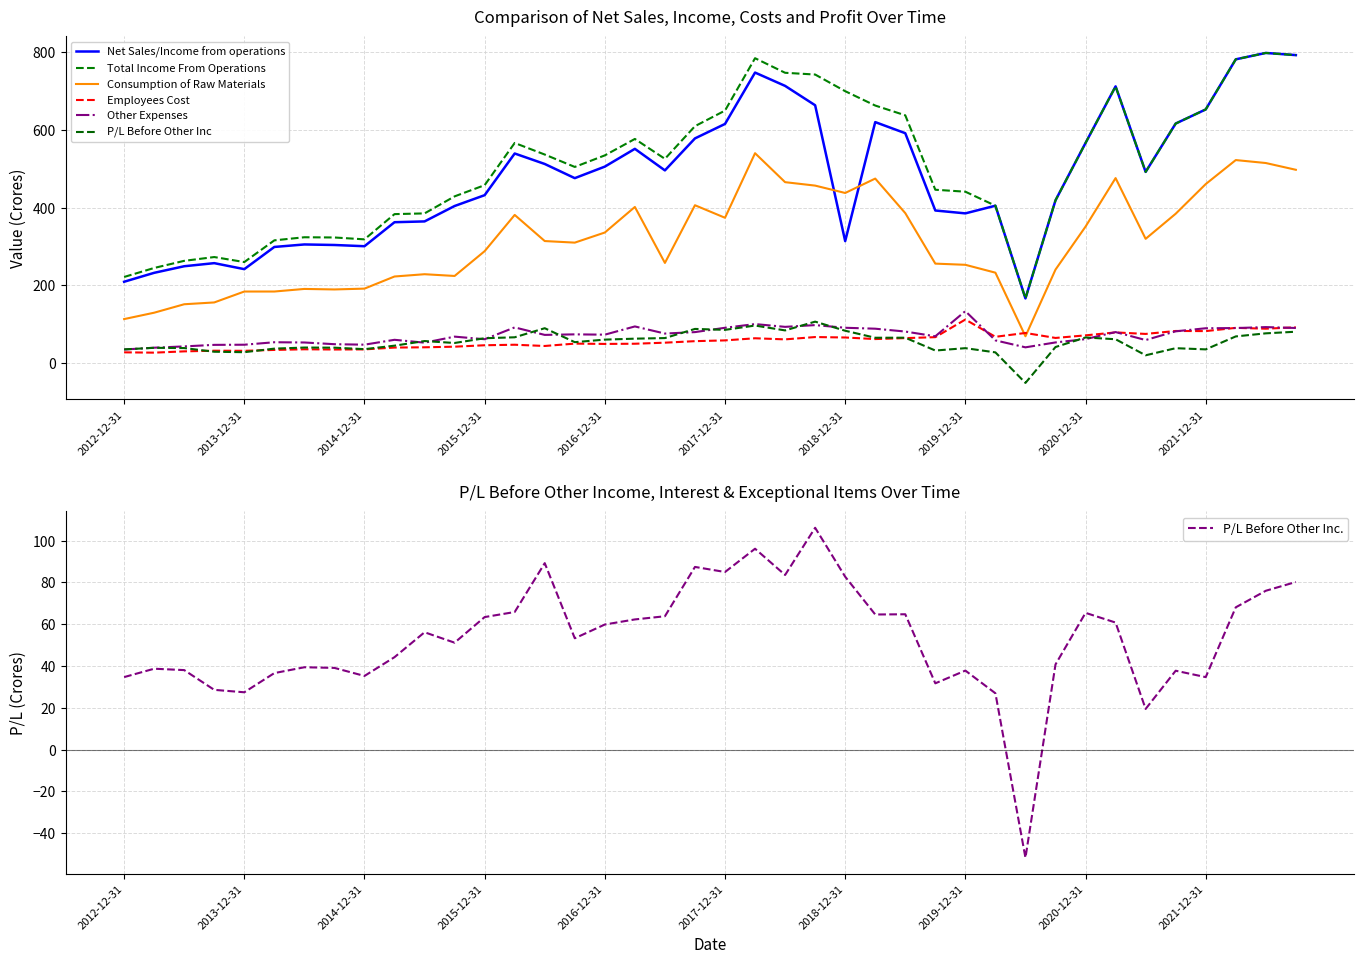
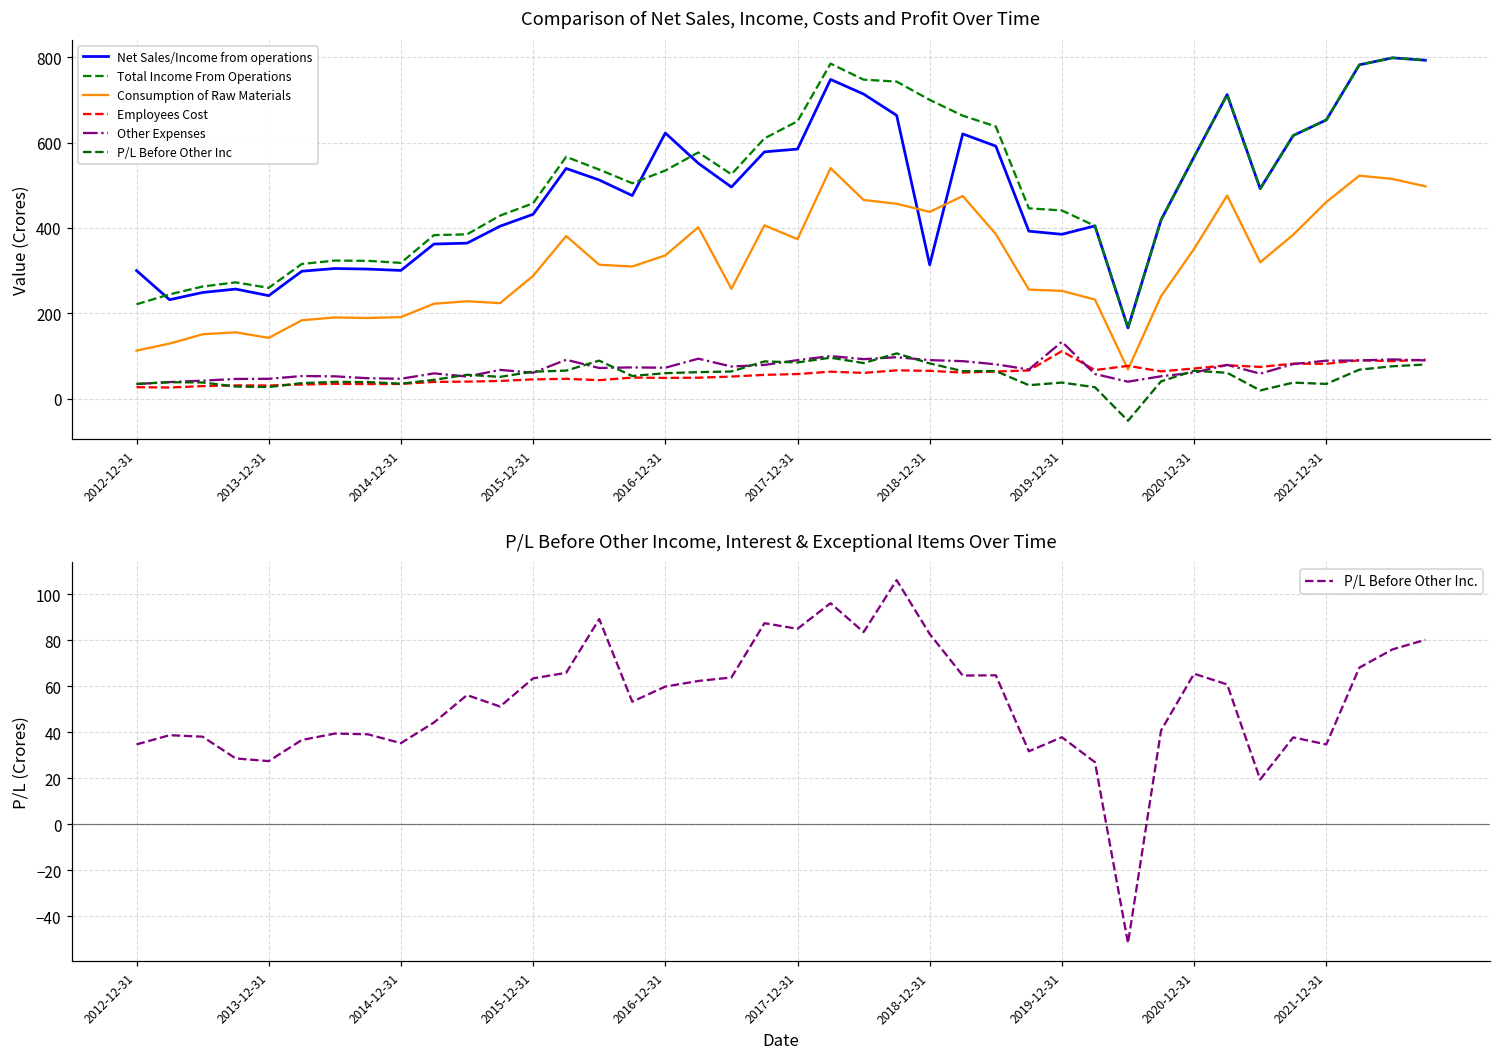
  {
    "Comparison of Net Sales, Income, Costs and Profit Over Time": {
      "Net Sales/Income from operations": {
-       "2012-12-31": 210,
+       "2012-12-31": 300,
        "2013-12-31": 240,
        "2014-12-31": 300,
        "2015-12-31": 430,
-       "2016-12-31": 510,
-       "2017-12-31": 620,
+       "2016-12-31": 620,
+       "2017-12-31": 580,
        "2018-12-31": 310,
        "2019-12-31": 390
      },
      "Consumption of Raw Materials": {
        "2012-12-31": 110,
-       "2013-12-31": 180,
+       "2013-12-31": 140,
        "2014-12-31": 190,
        "2015-12-31": 290,
        "2016-12-31": 340,
        "2017-12-31": 370,
        "2018-12-31": 440,
        "2019-12-31": 250,
        "2020-12-31": 350,
        "2021-12-31": 460
      },
      "Employees Cost": {
        "2012-12-31": 30,
        "2015-12-31": 50,
        "2016-12-31": 50,
        "2017-12-31": 60,
        "2018-12-31": 70,
        "2019-12-31": 110,
        "2021-12-31": 80
      },
      "Other Expenses": {
        "2013-12-31": 50,
        "2014-12-31": 50,
        "2016-12-31": 70,
        "2018-12-31": 90,
        "2019-12-31": 130,
        "2021-12-31": 90
      }
    },
    "P/L Before Other Income, Interest & Exceptional Items Over Time": {
      "2012-12-31": 35,
      "2013-12-31": 27,
      "2014-12-31": 35,
      "2015-12-31": 63,
      "2016-12-31": 60,
      "2017-12-31": 85,
      "2018-12-31": 83,
      "2019-12-31": 38,
      "2020-12-31": 65,
      "2021-12-31": 35
    }
  }
